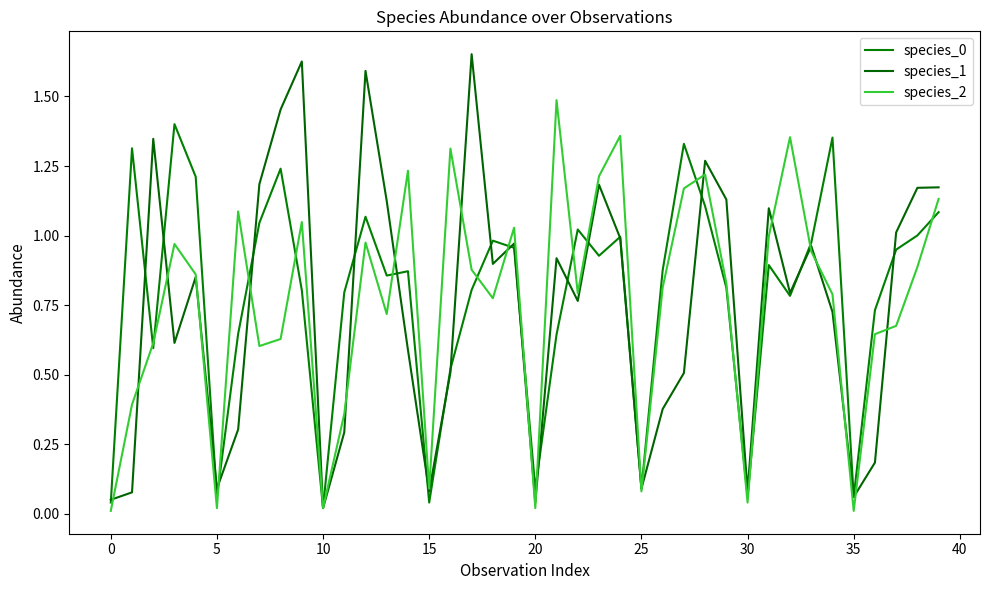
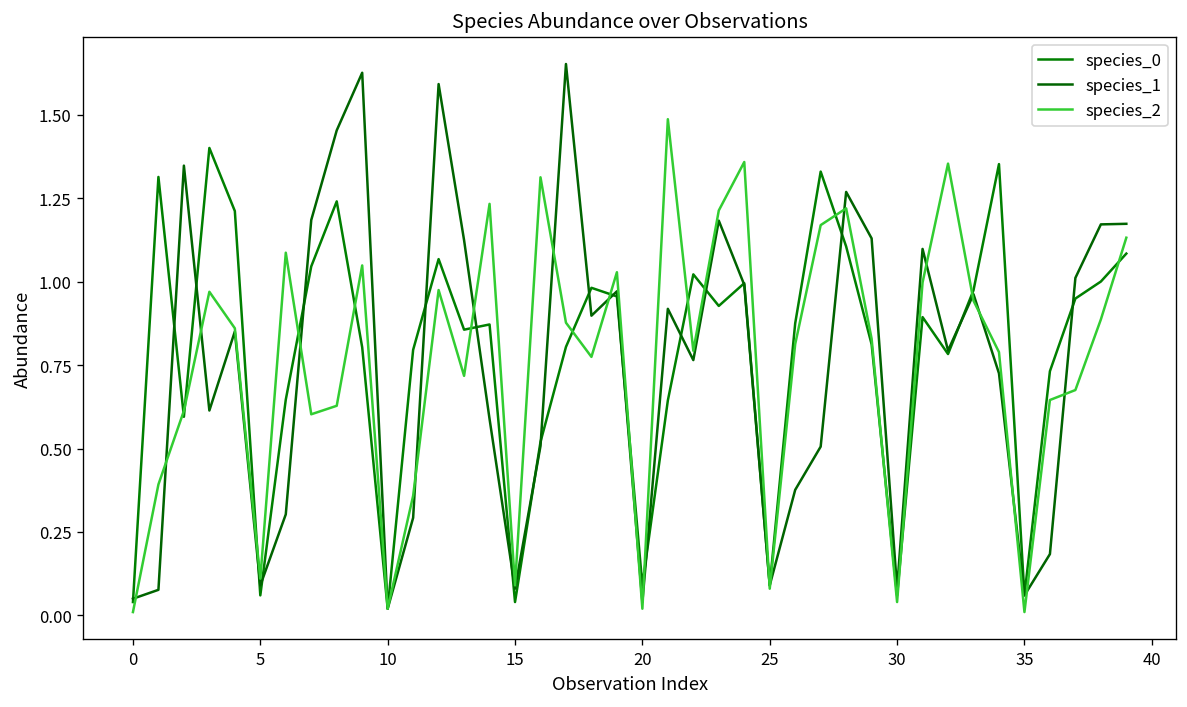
  {
    "species_2": {
      "0": 0.01,
-     "5": 0.02,
+     "5": 0.11,
      "15": 0.09,
      "20": 0.02,
      "25": 0.08,
      "30": 0.04,
      "35": 0.01
    }
  }
